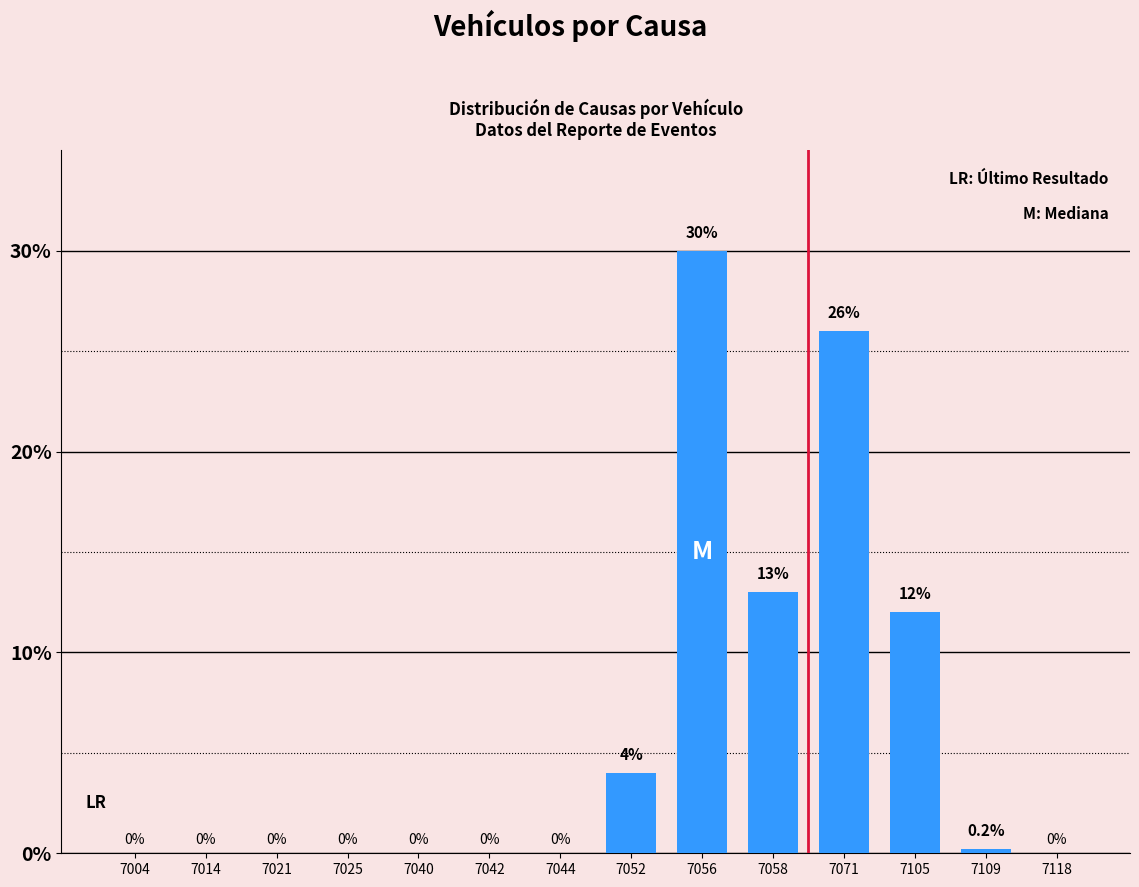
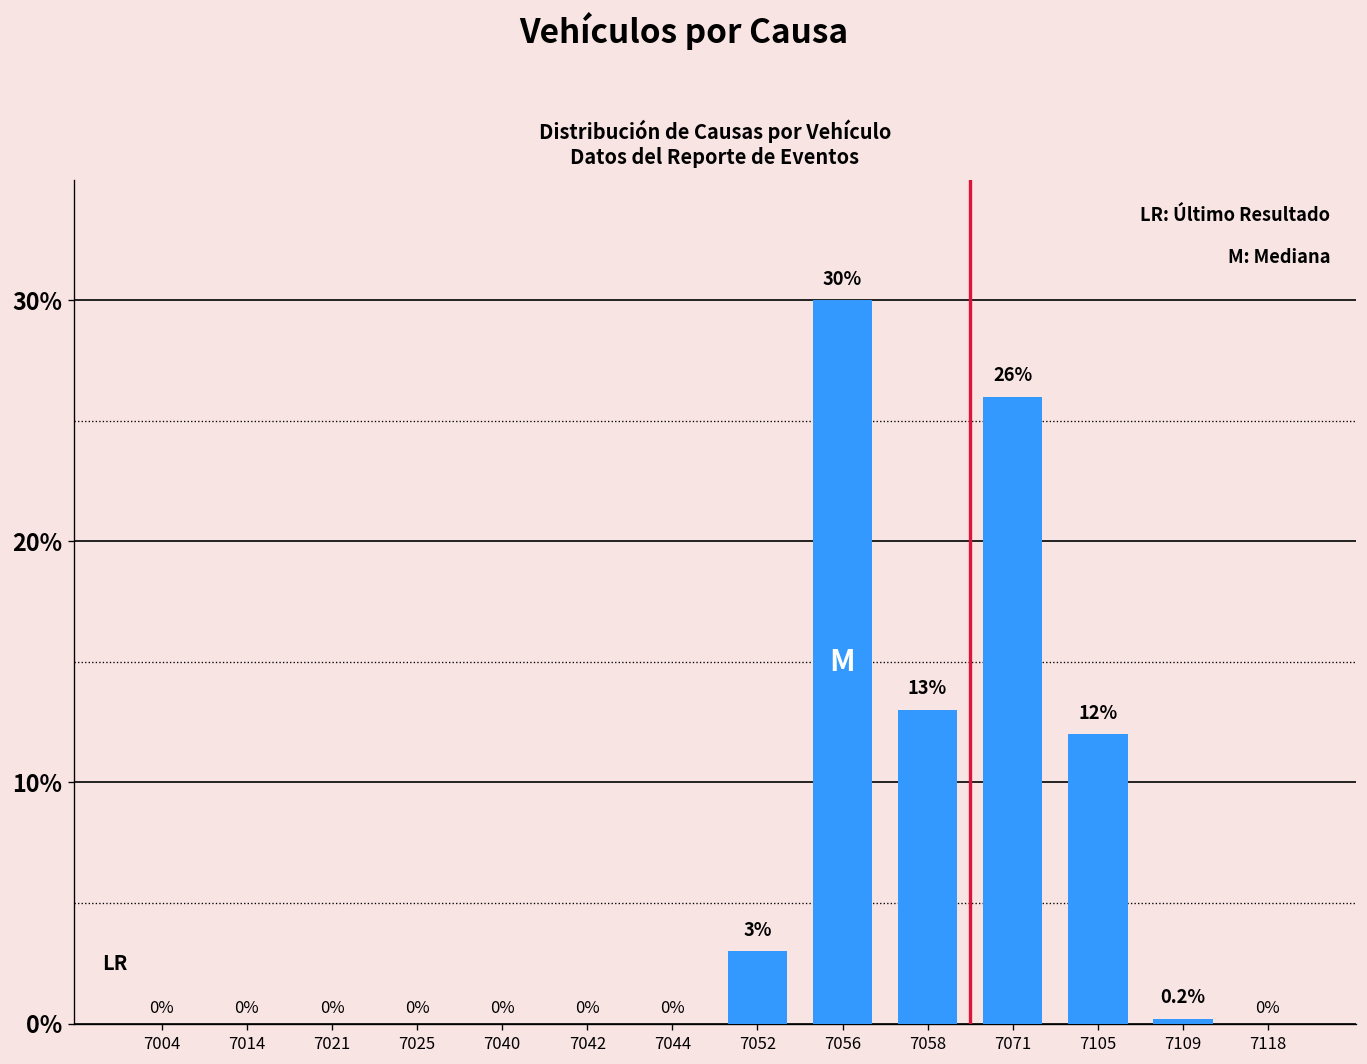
  {
    "7004": "0%",
    "7014": "0%",
    "7021": "0%",
    "7025": "0%",
    "7040": "0%",
    "7042": "0%",
    "7044": "0%",
-   "7052": "4%",
+   "7052": "3%",
    "7056": "30%",
    "7058": "13%",
    "7071": "26%",
    "7105": "12%",
    "7109": "0.2%",
    "7118": "0%"
  }
